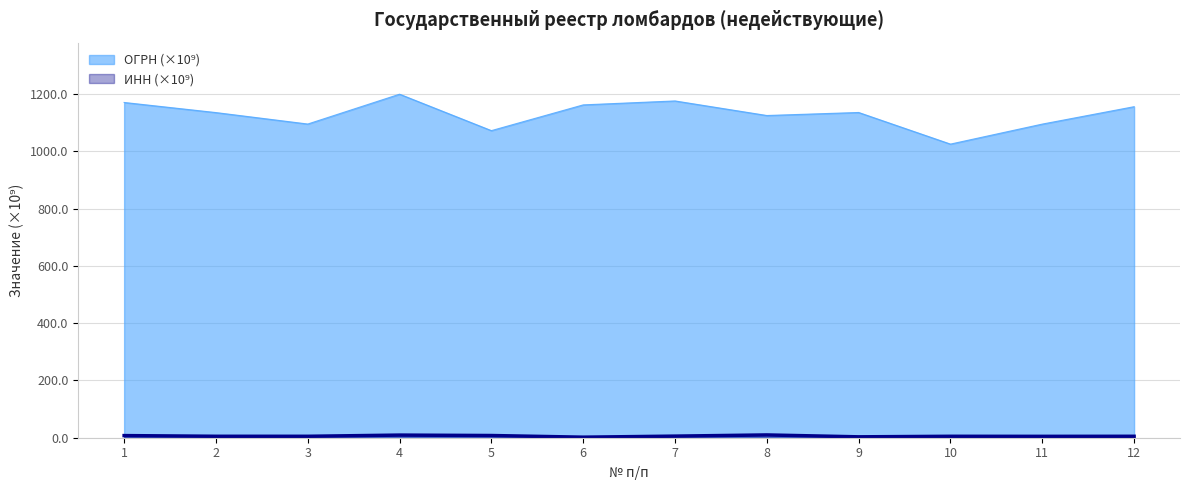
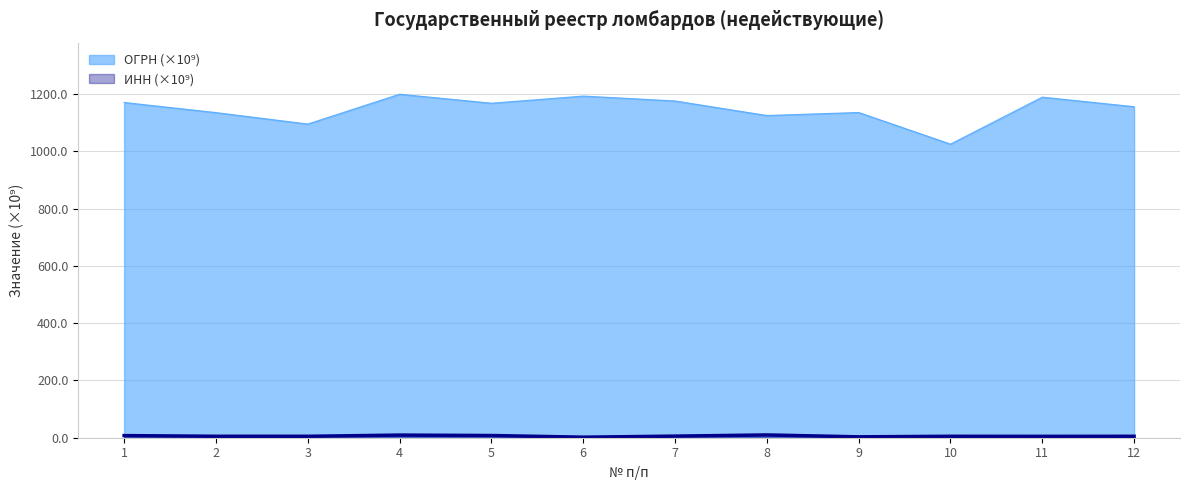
  {
    "ОГРН (×10⁹)": {
      "1": 1170,
      "2": 1140,
      "3": 1100,
      "4": 1200,
-     "5": 1070,
-     "6": 1160,
+     "5": 1170,
+     "6": 1190,
      "7": 1180,
      "8": 1120,
      "9": 1140,
      "10": 1030,
-     "11": 1090,
+     "11": 1190,
      "12": 1160
    },
    "ИНН (×10⁹)": {
      "1": 10,
      "2": 10,
      "3": 10,
      "4": 10,
      "5": 10,
      "6": 0,
      "7": 10,
      "8": 10,
      "9": 0,
      "10": 10,
      "11": 0,
      "12": 10
    }
  }
